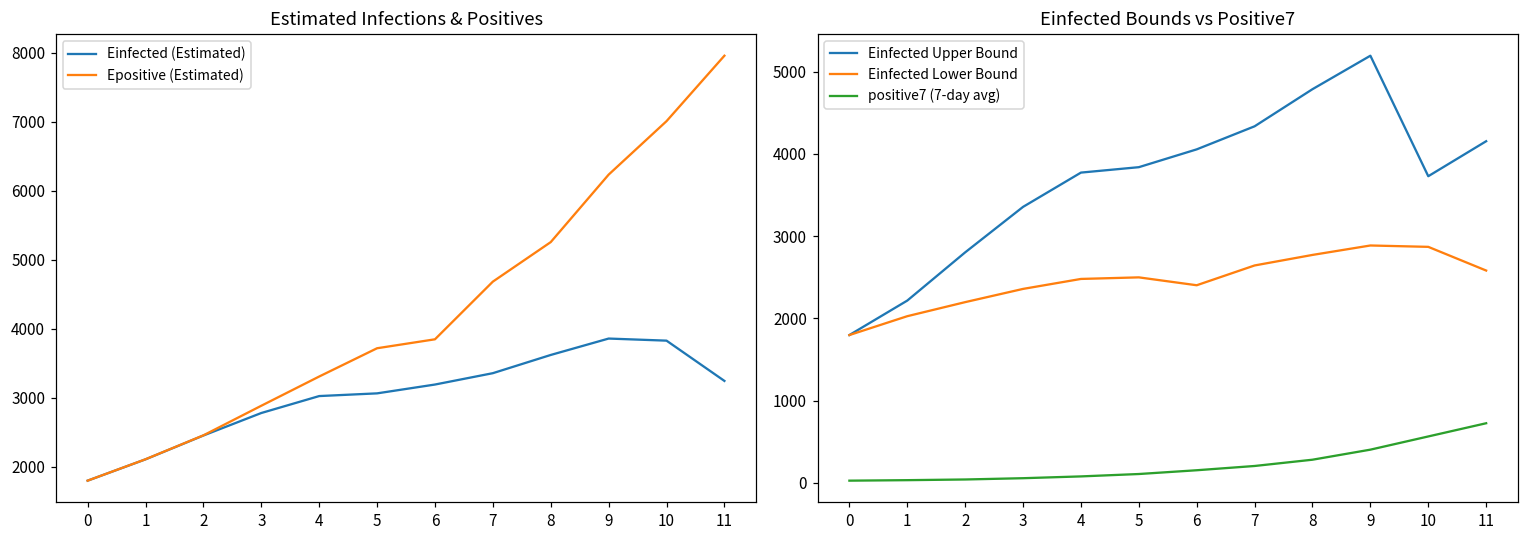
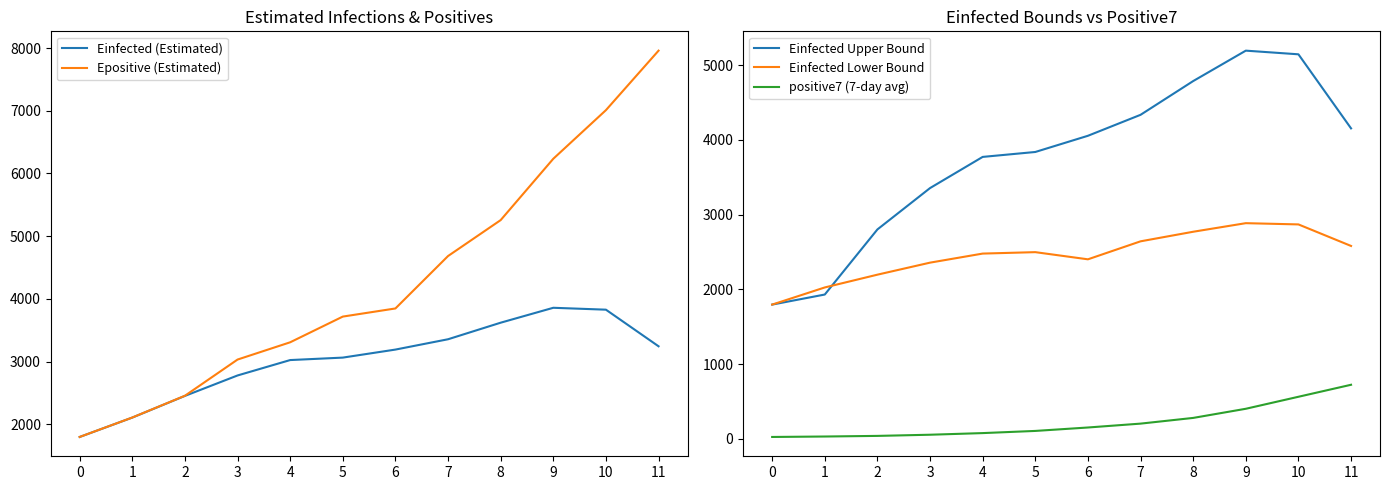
  {
    "Estimated Infections & Positives": {
      "Einfected (Estimated)": {
        "3": 2800,
        "4": 3000,
        "5": 3100,
        "6": 3200,
        "7": 3400,
        "8": 3600,
        "9": 3900,
        "10": 3800,
        "11": 3200
      },
      "Epositive (Estimated)": {
-       "3": 2900,
+       "3": 3000,
        "4": 3300,
        "5": 3700,
        "6": 3800,
        "7": 4700,
        "8": 5300,
        "9": 6200,
        "10": 7000,
        "11": 8000
      }
    },
    "Einfected Bounds vs Positive7": {
      "Einfected Upper Bound": {
-       "1": 2200,
+       "1": 1900,
        "2": 2800,
        "3": 3400,
        "4": 3800,
        "5": 3800,
        "6": 4100,
        "7": 4300,
        "8": 4800,
        "9": 5200,
-       "10": 3700,
+       "10": 5100,
        "11": 4200
      },
      "Einfected Lower Bound": {
        "1": 2000,
        "2": 2200,
        "3": 2400,
        "4": 2500,
        "5": 2500,
        "6": 2400,
        "7": 2600,
        "8": 2800,
        "9": 2900,
        "10": 2900,
        "11": 2600
      },
      "positive7 (7-day avg)": {
        "0": 0,
        "1": 0,
        "2": 0,
        "3": 100,
        "4": 100,
        "5": 100,
        "6": 200,
        "7": 200,
        "8": 300,
        "9": 400,
        "10": 600,
        "11": 700
      }
    }
  }
